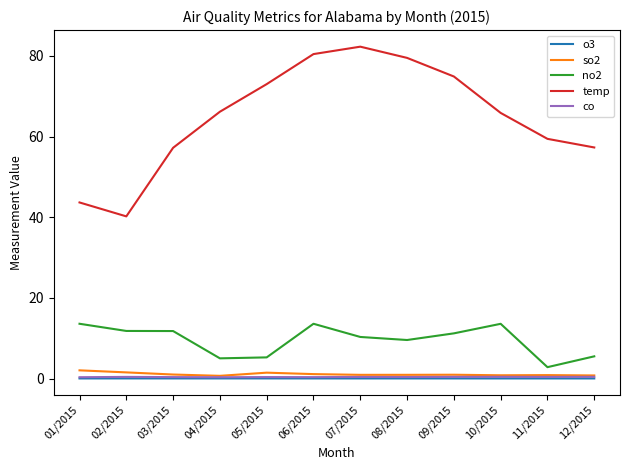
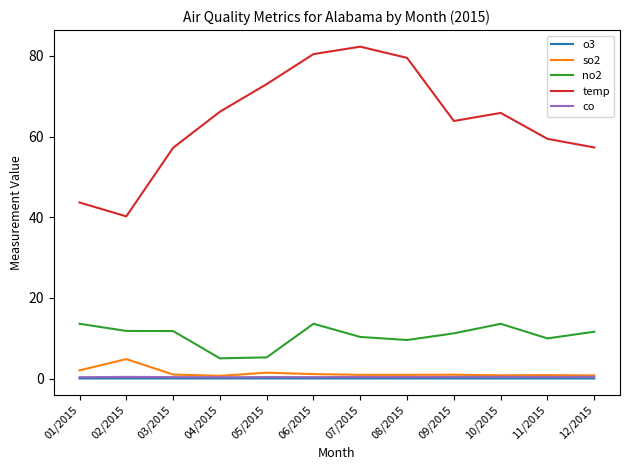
  {
    "so2": {
      "01/2015": 2,
-     "02/2015": 2,
+     "02/2015": 5,
      "03/2015": 1,
      "05/2015": 1,
      "06/2015": 1
    },
    "no2": {
      "01/2015": 14,
      "02/2015": 12,
      "03/2015": 12,
      "04/2015": 5,
      "05/2015": 5,
      "06/2015": 14,
      "07/2015": 10,
      "08/2015": 10,
      "09/2015": 11,
      "10/2015": 14,
-     "11/2015": 3,
-     "12/2015": 6
+     "11/2015": 10,
+     "12/2015": 12
    },
    "temp": {
      "01/2015": 44,
      "02/2015": 40,
      "03/2015": 57,
      "04/2015": 66,
      "05/2015": 73,
      "06/2015": 80,
      "07/2015": 82,
      "08/2015": 79,
-     "09/2015": 75,
+     "09/2015": 64,
      "10/2015": 66,
      "11/2015": 59,
      "12/2015": 57
    }
  }
